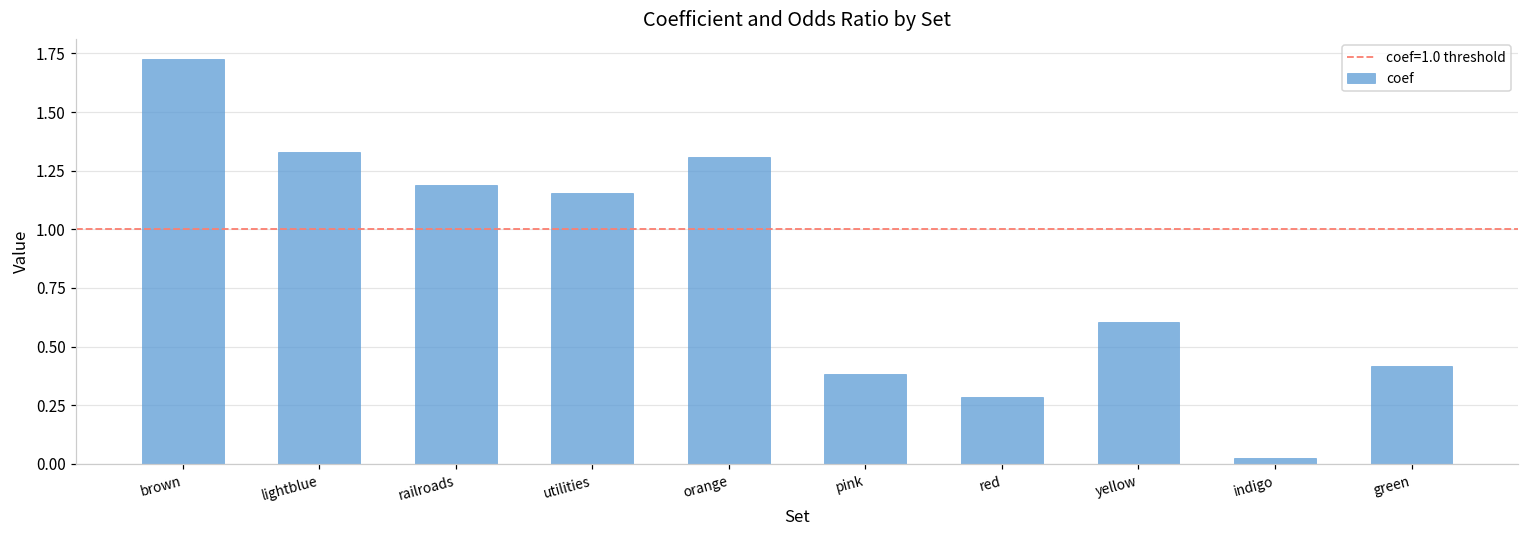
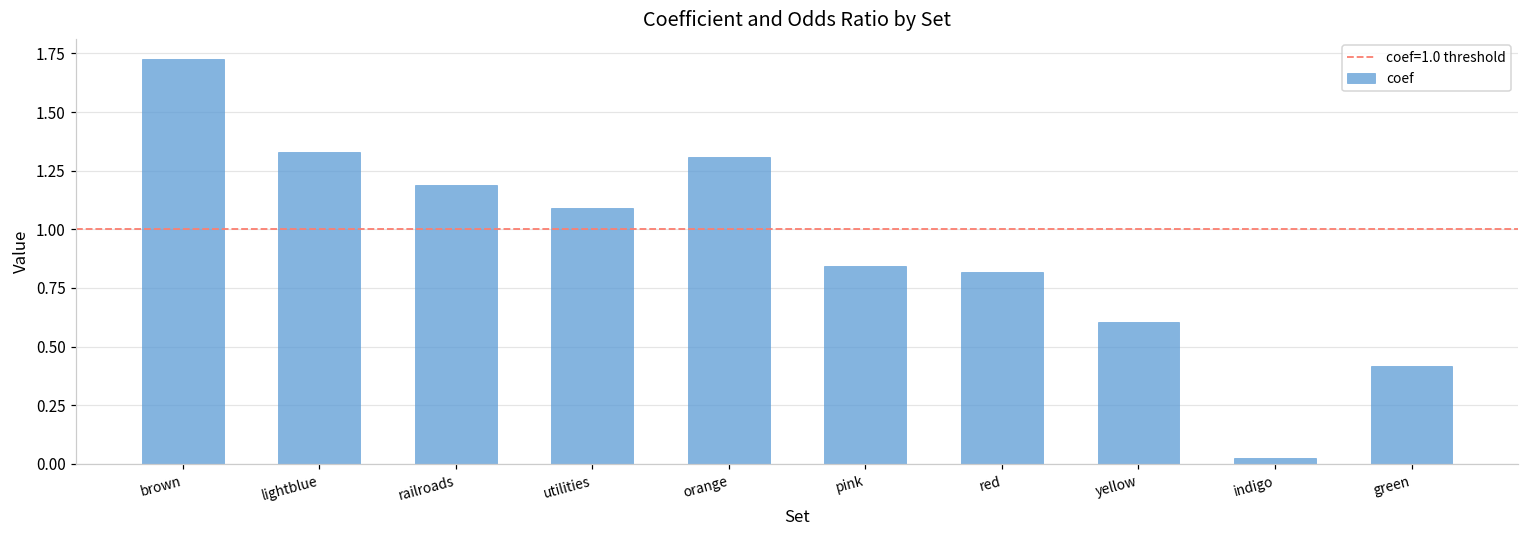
  {
    "brown": 1.73,
    "lightblue": 1.33,
    "railroads": 1.19,
-   "utilities": 1.16,
+   "utilities": 1.09,
    "orange": 1.31,
-   "pink": 0.38,
-   "red": 0.29,
+   "pink": 0.84,
+   "red": 0.82,
    "yellow": 0.60,
    "indigo": 0.03,
    "green": 0.42
  }
